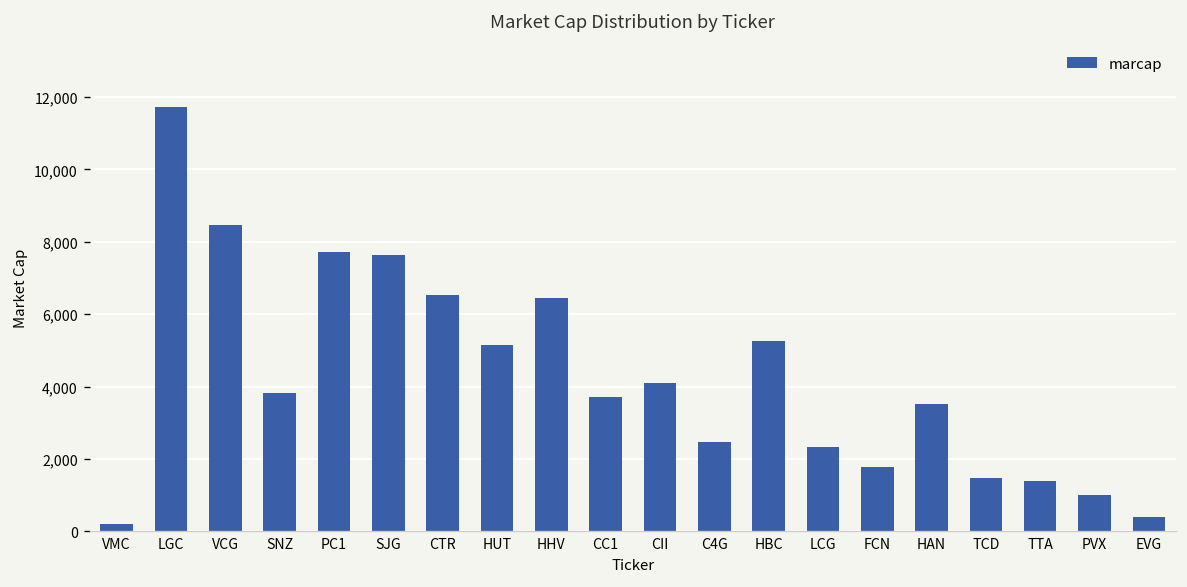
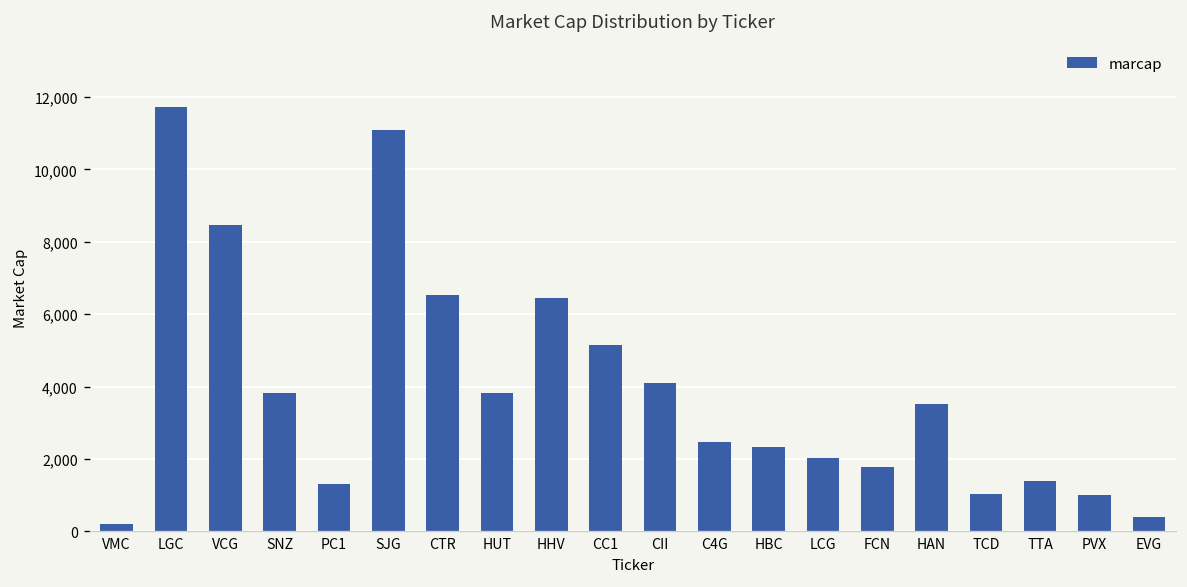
  {
    "VMC": "200",
    "LGC": "11,700",
    "VCG": "8,500",
    "SNZ": "3,800",
-   "PC1": "7,700",
-   "SJG": "7,600",
+   "PC1": "1,300",
+   "SJG": "11,100",
    "CTR": "6,500",
-   "HUT": "5,200",
+   "HUT": "3,800",
    "HHV": "6,400",
-   "CC1": "3,700",
+   "CC1": "5,200",
    "CII": "4,100",
    "C4G": "2,500",
-   "HBC": "5,300",
-   "LCG": "2,300",
+   "HBC": "2,300",
+   "LCG": "2,000",
    "FCN": "1,800",
    "HAN": "3,500",
-   "TCD": "1,500",
+   "TCD": "1,000",
    "TTA": "1,400",
    "PVX": "1,000",
    "EVG": "400"
  }
